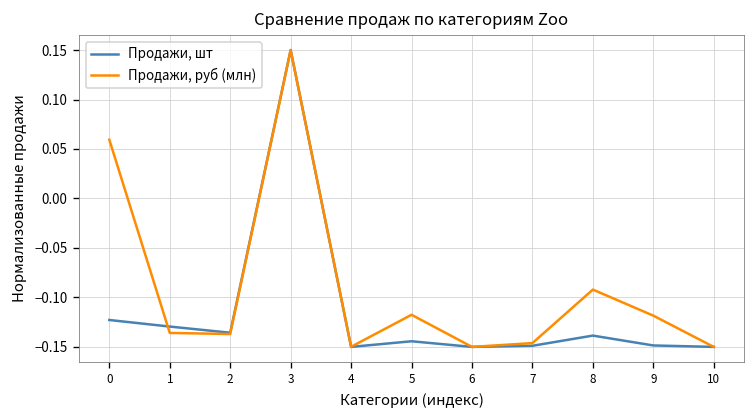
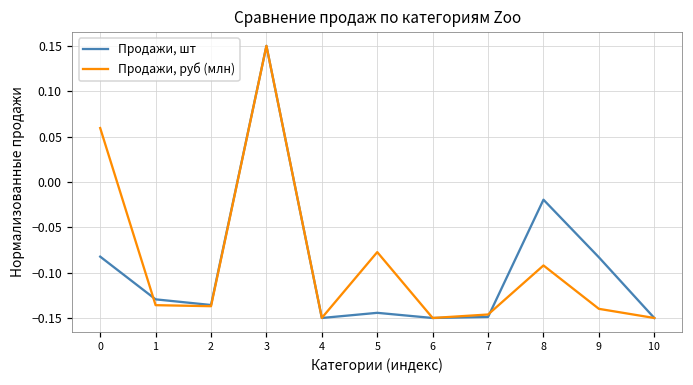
  {
    "Продажи, шт": {
-     "0": -0.12,
+     "0": -0.08,
      "1": -0.13,
      "5": -0.14,
-     "8": -0.14,
-     "9": -0.15
+     "8": -0.02,
+     "9": -0.08
    },
    "Продажи, руб (млн)": {
      "0": 0.06,
      "1": -0.14,
-     "5": -0.12,
+     "5": -0.08,
      "8": -0.09,
-     "9": -0.12
+     "9": -0.14
    }
  }
